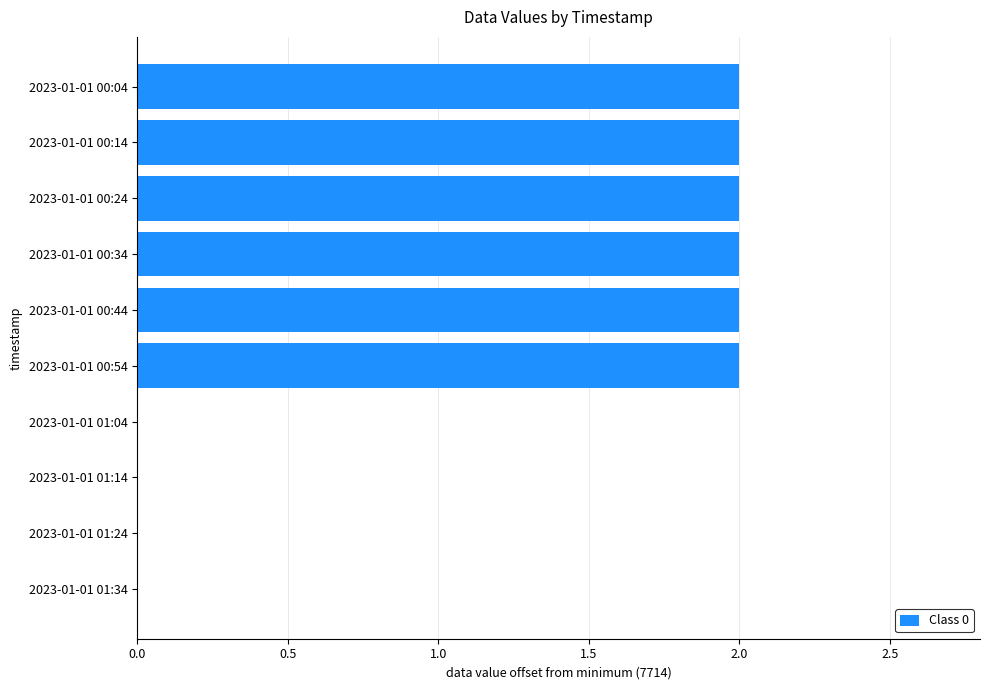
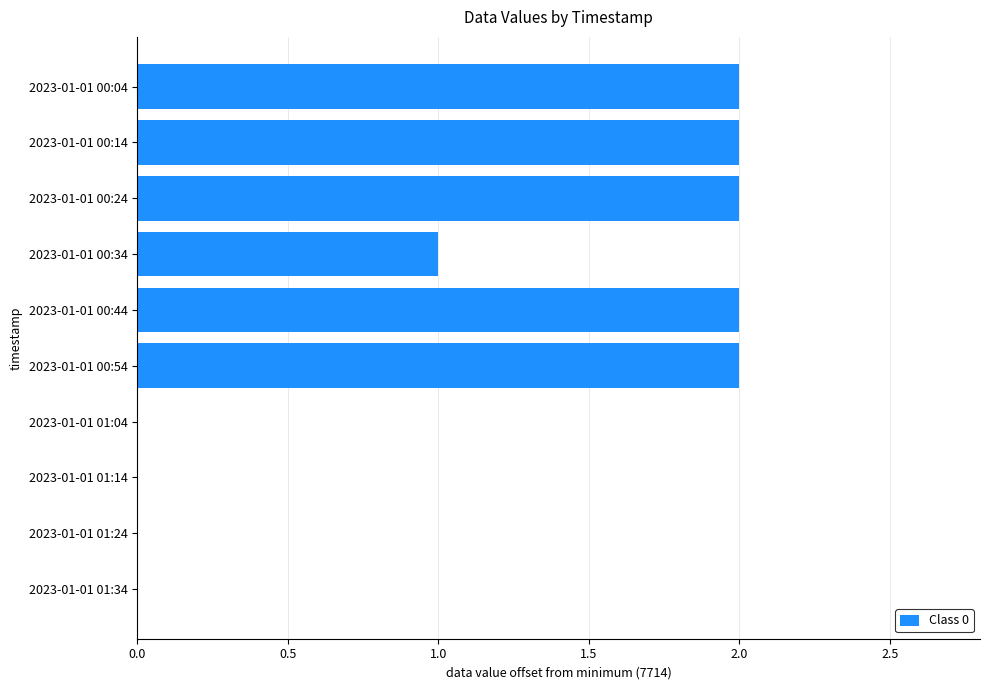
  {
    "2023-01-01 00:04": 2.00,
    "2023-01-01 00:14": 2.00,
    "2023-01-01 00:24": 2.00,
-   "2023-01-01 00:34": 2.00,
+   "2023-01-01 00:34": 1.00,
    "2023-01-01 00:44": 2.00,
    "2023-01-01 00:54": 2.00,
    "2023-01-01 01:04": 0.00,
    "2023-01-01 01:14": 0.00,
    "2023-01-01 01:24": 0.00,
    "2023-01-01 01:34": 0.00
  }
